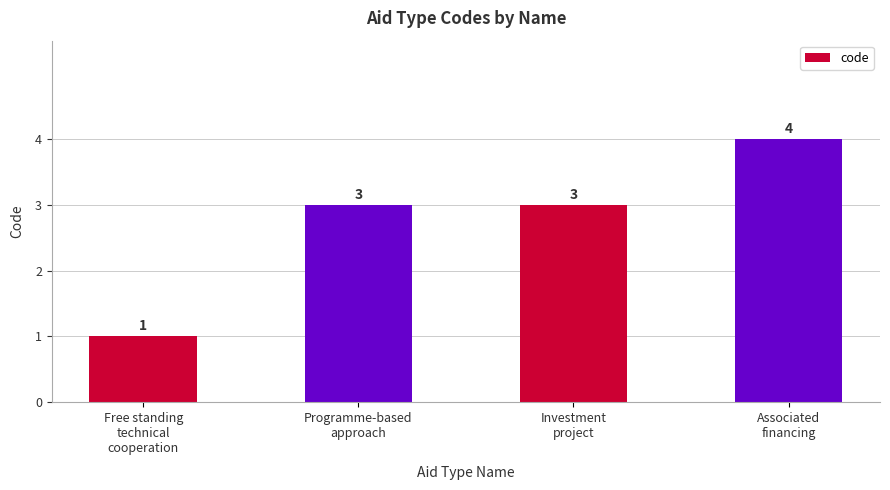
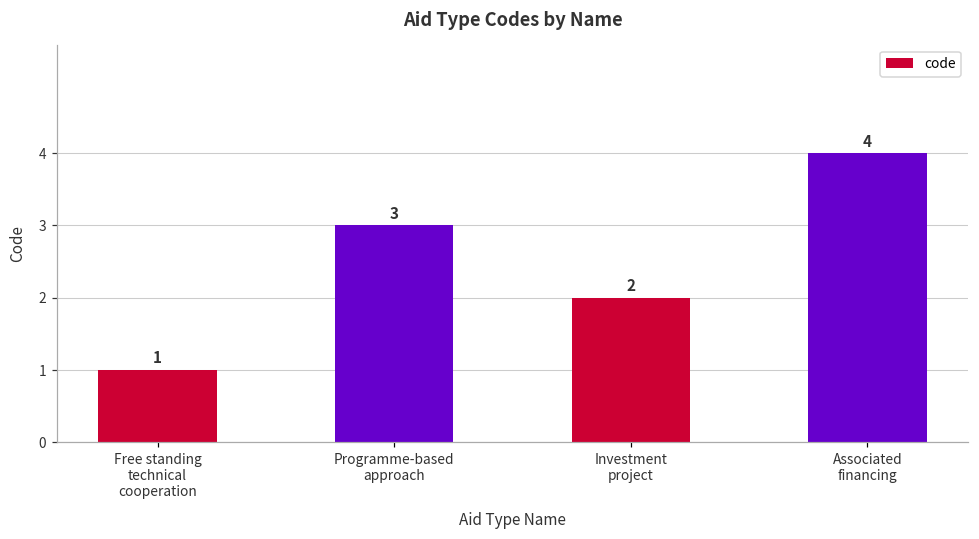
  {
    "Free standing technical cooperation": 1,
    "Programme-based approach": 3,
-   "Investment project": 3,
+   "Investment project": 2,
    "Associated financing": 4
  }
